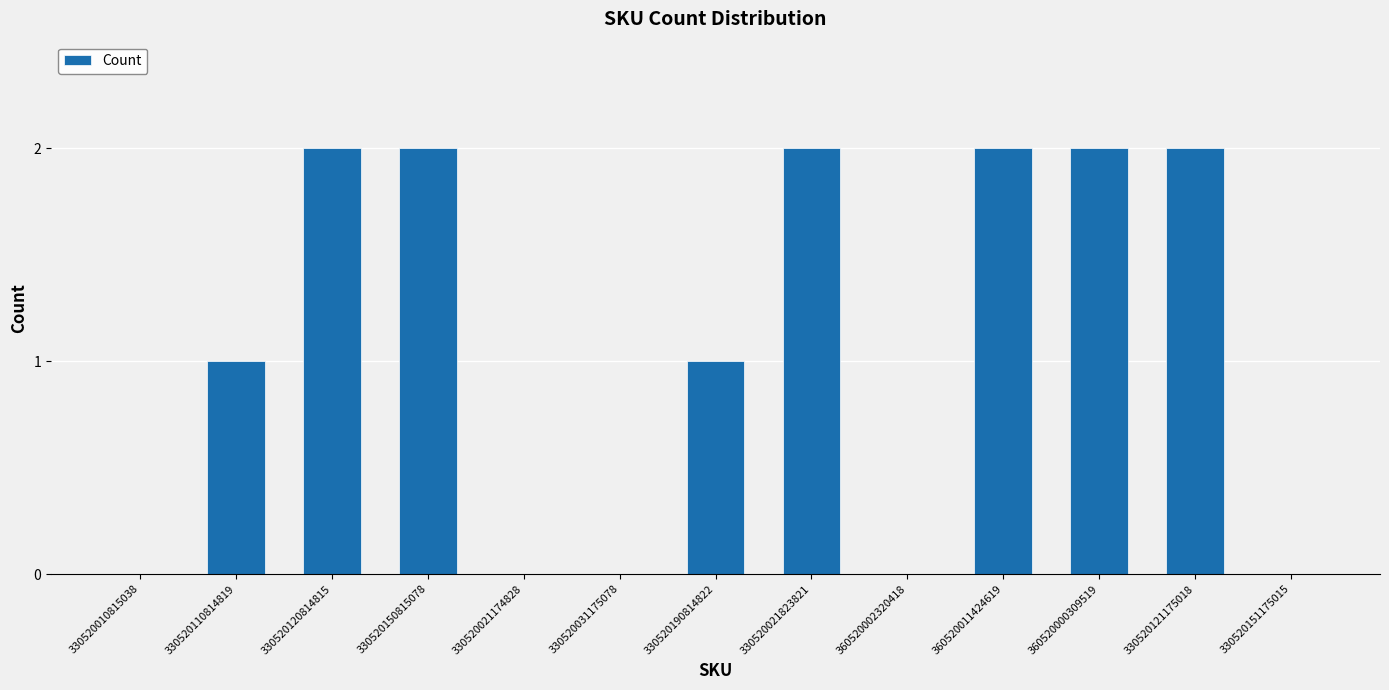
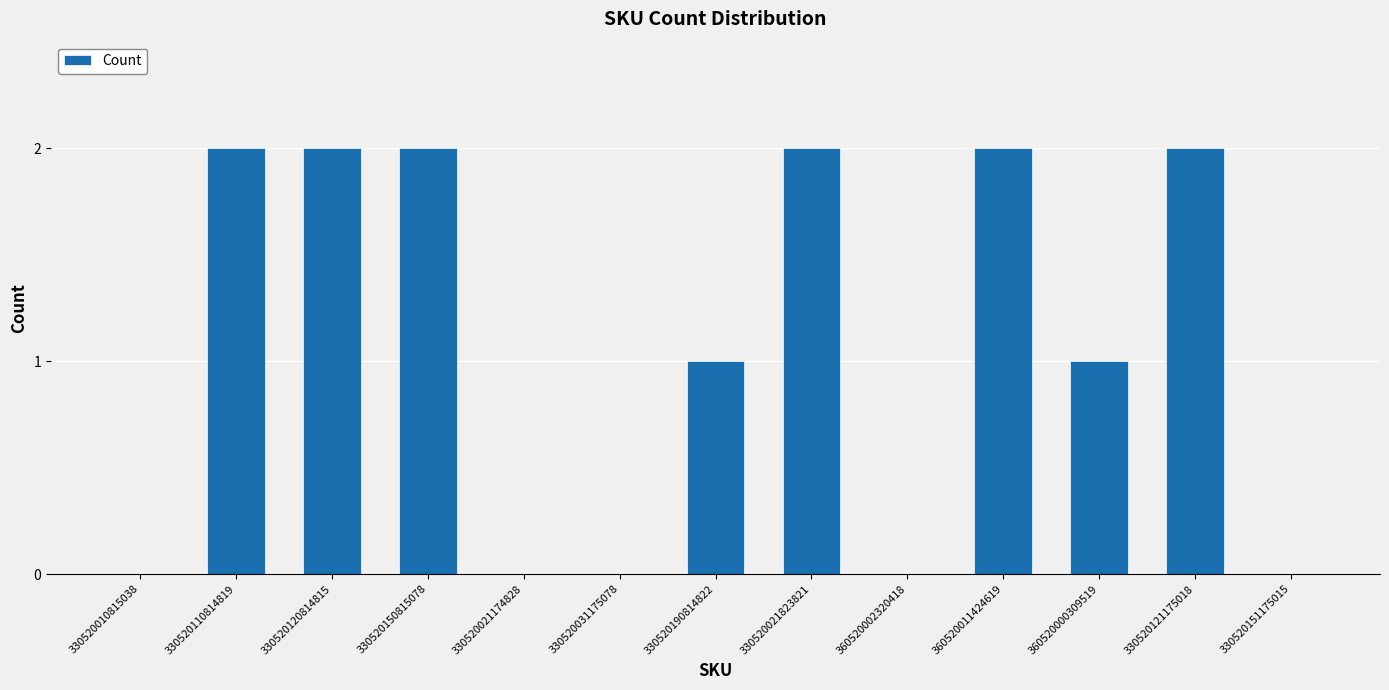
  {
    "330520010815038": 0,
-   "330520110814819": 1,
+   "330520110814819": 2,
    "330520120814815": 2,
    "330520150815078": 2,
    "330520021174828": 0,
    "330520031175078": 0,
    "330520190814822": 1,
    "330520021823821": 2,
    "360520002320418": 0,
    "360520011424619": 2,
-   "360520000309519": 2,
+   "360520000309519": 1,
    "330520121175018": 2,
    "330520151175015": 0
  }
